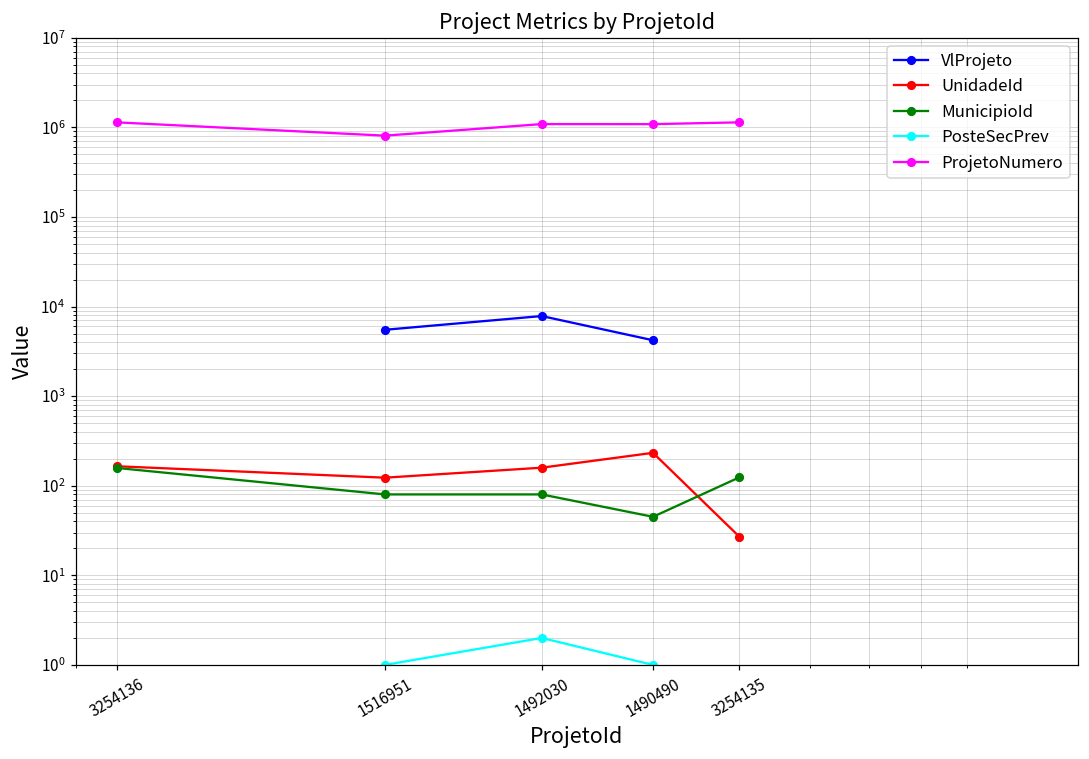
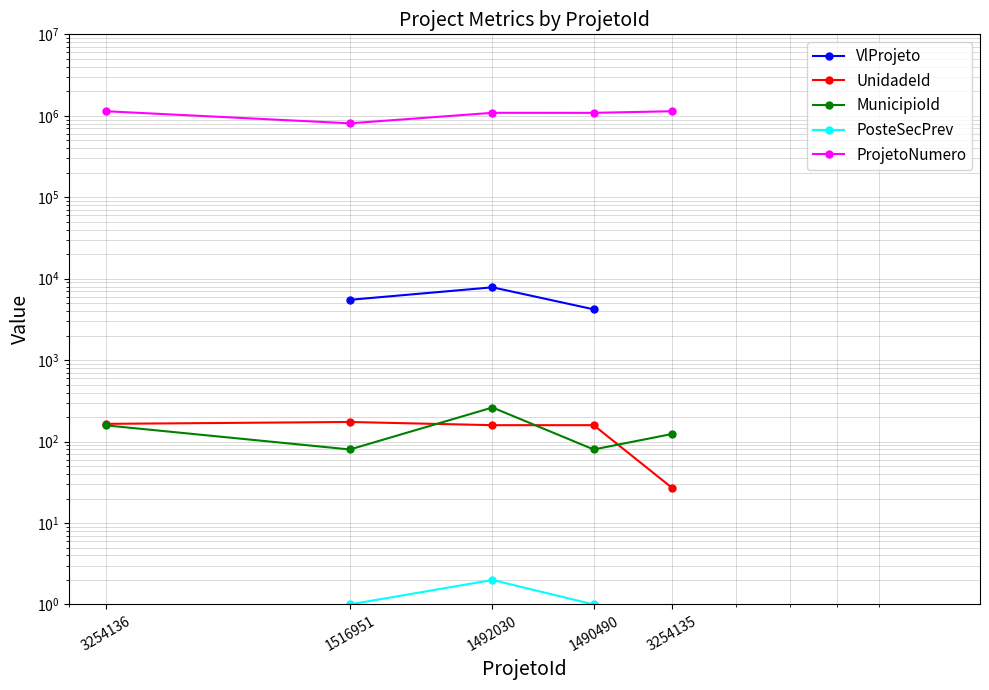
  {
    "VlProjeto": {
      "1516951": 6000,
      "1492030": 8000,
      "1490490": 4000
    },
    "UnidadeId": {
-     "1516951": 120,
+     "1516951": 170,
      "1492030": 160,
-     "1490490": 230,
+     "1490490": 160,
      "3254135": 27
    },
    "MunicipioId": {
      "1516951": 80,
-     "1492030": 80,
-     "1490490": 50,
+     "1492030": 260,
+     "1490490": 80,
      "3254135": 120
    },
    "PosteSecPrev": {
      "1516951": 1,
      "1492030": 2,
      "1490490": 1
    },
    "ProjetoNumero": {
      "3254136": 1100000,
      "1516951": 800000,
      "1492030": 1100000,
      "1490490": 1100000,
      "3254135": 1100000
    }
  }
